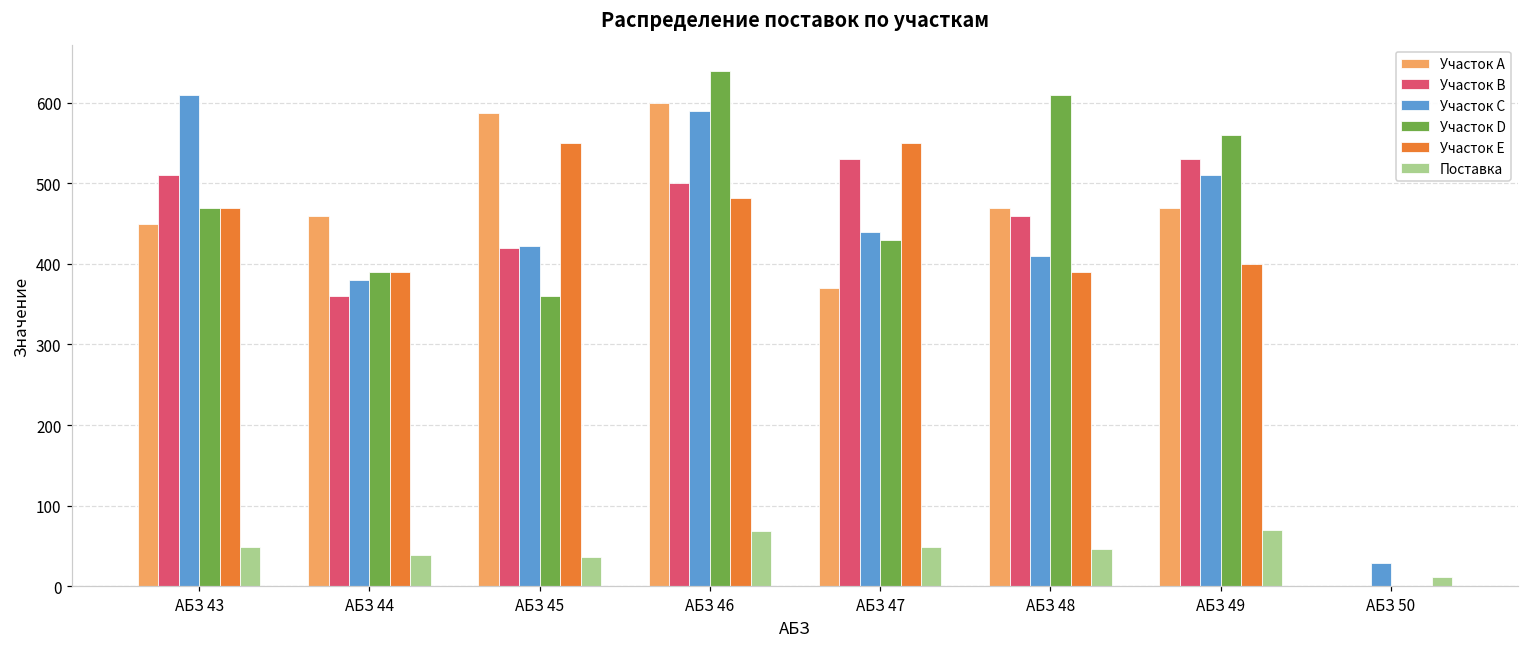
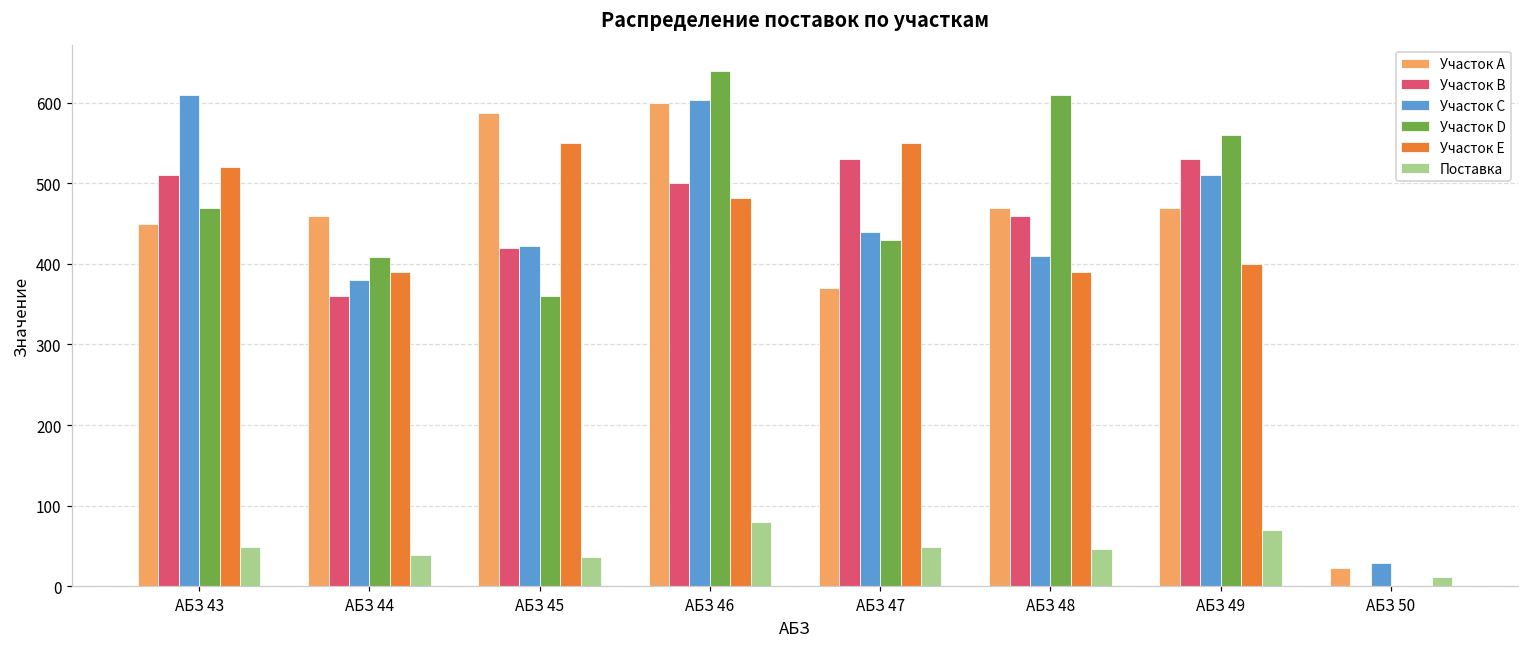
  {
    "Участок А": {
      "АБЗ 43": 450,
      "АБЗ 44": 460,
      "АБЗ 45": 590,
      "АБЗ 46": 600,
      "АБЗ 47": 370,
      "АБЗ 48": 470,
      "АБЗ 49": 470,
-     "АБЗ 50": 0
+     "АБЗ 50": 20
    },
    "Участок В": {
      "АБЗ 43": 510,
      "АБЗ 44": 360,
      "АБЗ 45": 420,
      "АБЗ 46": 500,
      "АБЗ 47": 530,
      "АБЗ 48": 460,
      "АБЗ 49": 530,
      "АБЗ 50": 0
    },
    "Участок С": {
      "АБЗ 43": 610,
      "АБЗ 44": 380,
      "АБЗ 45": 420,
-     "АБЗ 46": 590,
+     "АБЗ 46": 600,
      "АБЗ 47": 440,
      "АБЗ 48": 410,
      "АБЗ 49": 510,
      "АБЗ 50": 30
    },
    "Участок D": {
      "АБЗ 43": 470,
-     "АБЗ 44": 390,
+     "АБЗ 44": 410,
      "АБЗ 45": 360,
      "АБЗ 46": 640,
      "АБЗ 47": 430,
      "АБЗ 48": 610,
      "АБЗ 49": 560,
      "АБЗ 50": 0
    },
    "Участок Е": {
-     "АБЗ 43": 470,
+     "АБЗ 43": 520,
      "АБЗ 44": 390,
      "АБЗ 45": 550,
      "АБЗ 46": 480,
      "АБЗ 47": 550,
      "АБЗ 48": 390,
      "АБЗ 49": 400,
      "АБЗ 50": 0
    },
    "Поставка": {
      "АБЗ 43": 50,
      "АБЗ 44": 40,
      "АБЗ 45": 40,
-     "АБЗ 46": 70,
+     "АБЗ 46": 80,
      "АБЗ 47": 50,
      "АБЗ 48": 50,
      "АБЗ 49": 70,
      "АБЗ 50": 10
    }
  }
